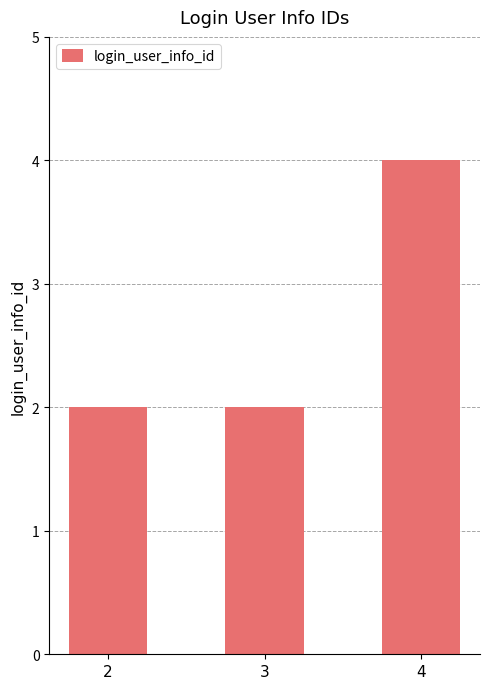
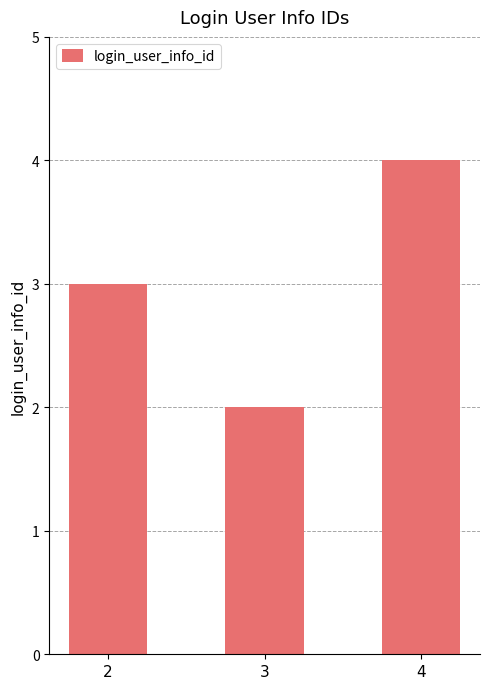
  {
-   "2": 2,
+   "2": 3,
    "3": 2,
    "4": 4
  }
